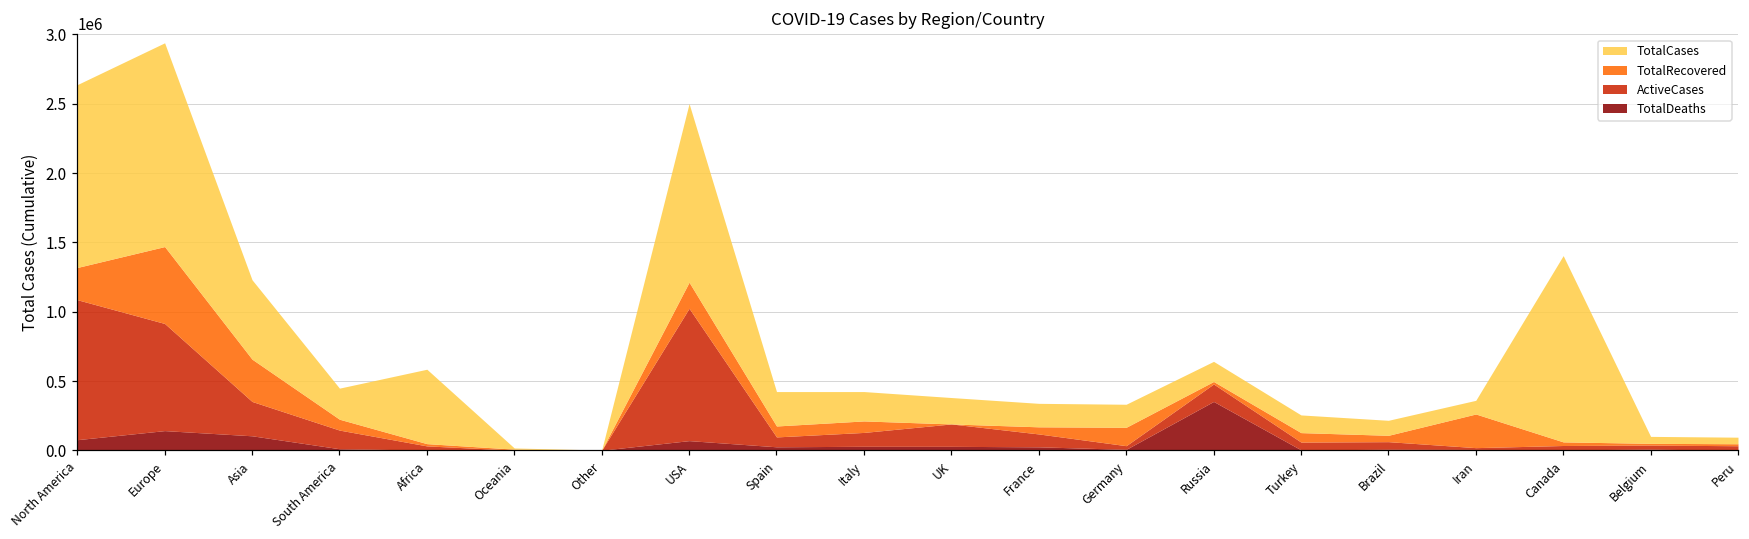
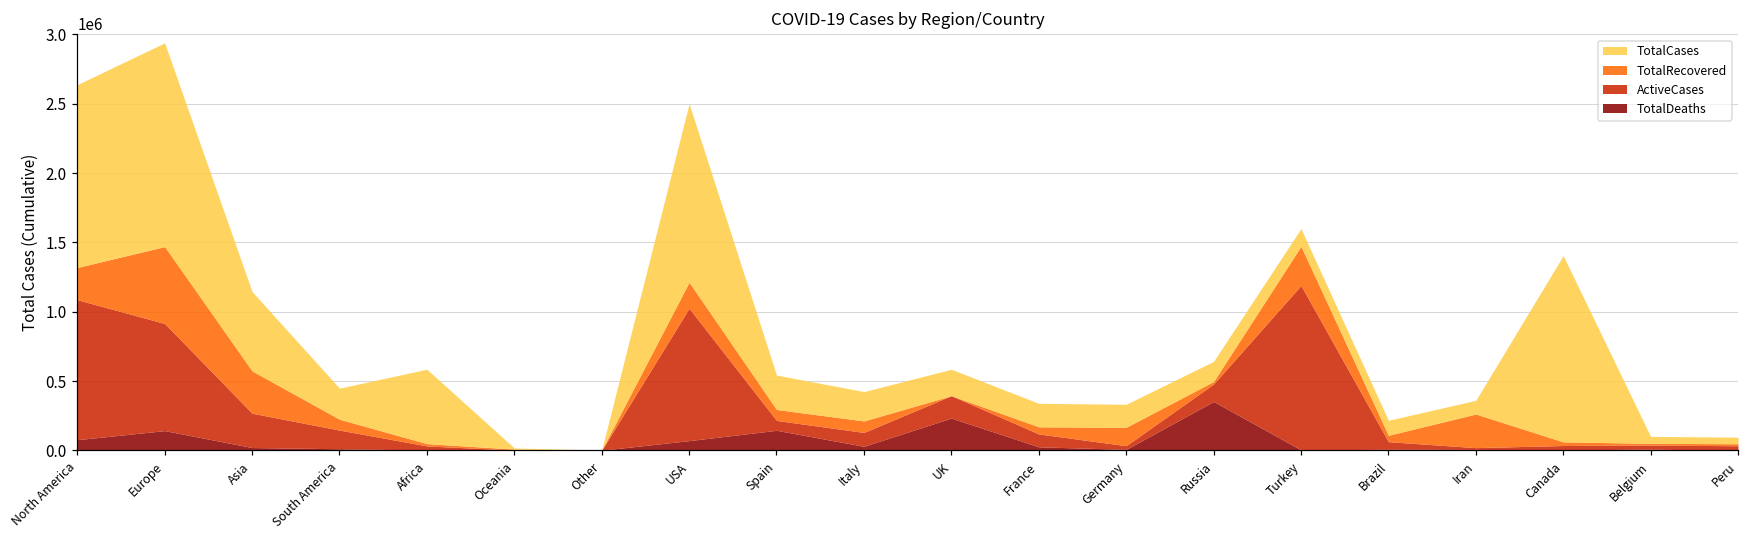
  {
    "TotalDeaths": {
      "North America": 80000,
      "Europe": 140000,
-     "Asia": 100000,
+     "Asia": 20000,
      "USA": 70000,
-     "Spain": 30000,
+     "Spain": 140000,
      "Italy": 30000,
-     "UK": 30000,
+     "UK": 230000,
      "France": 30000,
      "Russia": 350000
    },
    "ActiveCases": {
      "North America": 1010000,
      "Europe": 770000,
      "Asia": 250000,
      "South America": 130000,
      "USA": 950000,
      "Spain": 70000,
      "Italy": 100000,
      "France": 90000,
      "Germany": 30000,
-     "Turkey": 60000,
+     "Turkey": 1190000,
      "Brazil": 60000,
      "Canada": 30000
    },
    "TotalRecovered": {
      "North America": 230000,
      "Europe": 550000,
      "Asia": 310000,
      "South America": 80000,
      "USA": 190000,
      "Spain": 80000,
      "Italy": 80000,
      "France": 50000,
      "Germany": 130000,
-     "Turkey": 70000,
+     "Turkey": 280000,
      "Brazil": 50000,
      "Iran": 240000,
      "Canada": 30000
    },
    "TotalCases": {
      "North America": 1320000,
      "Europe": 1470000,
      "Asia": 570000,
      "South America": 220000,
      "Africa": 540000,
      "USA": 1290000,
      "Spain": 250000,
      "Italy": 210000,
      "UK": 190000,
      "France": 170000,
      "Germany": 170000,
      "Russia": 150000,
      "Turkey": 130000,
      "Brazil": 110000,
      "Iran": 100000,
      "Canada": 1340000,
      "Belgium": 50000,
      "Peru": 50000
    }
  }
